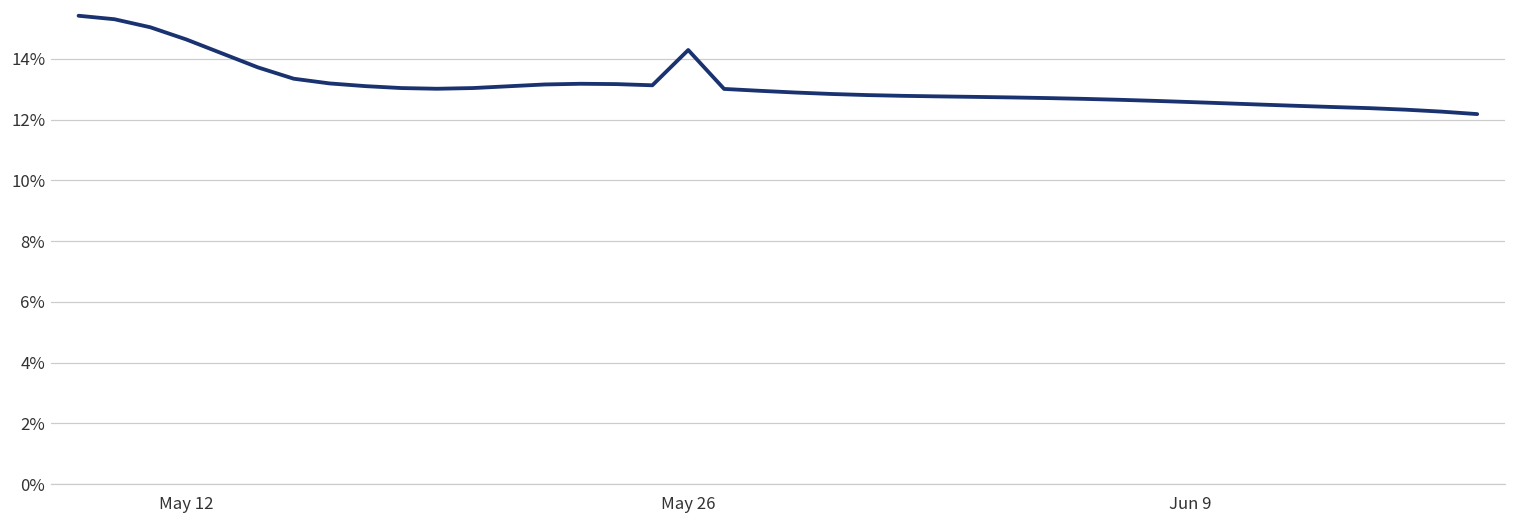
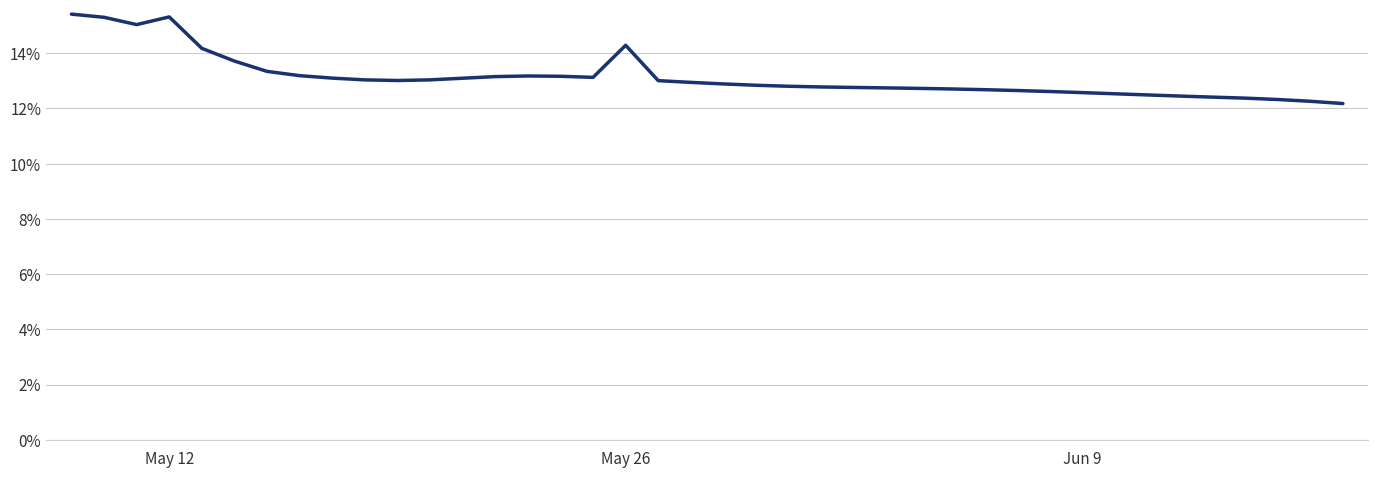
  {
-   "May 12": "14.6%",
+   "May 12": "15.3%",
    "May 26": "14.3%",
    "Jun 9": "12.6%"
  }
